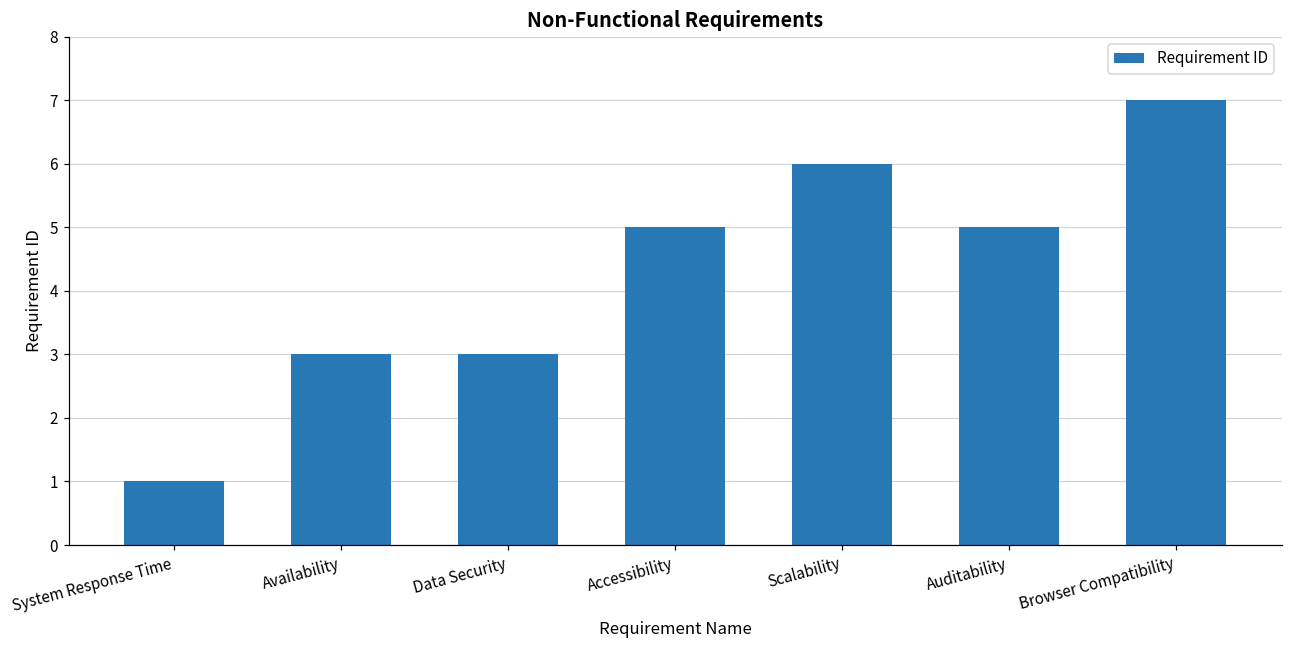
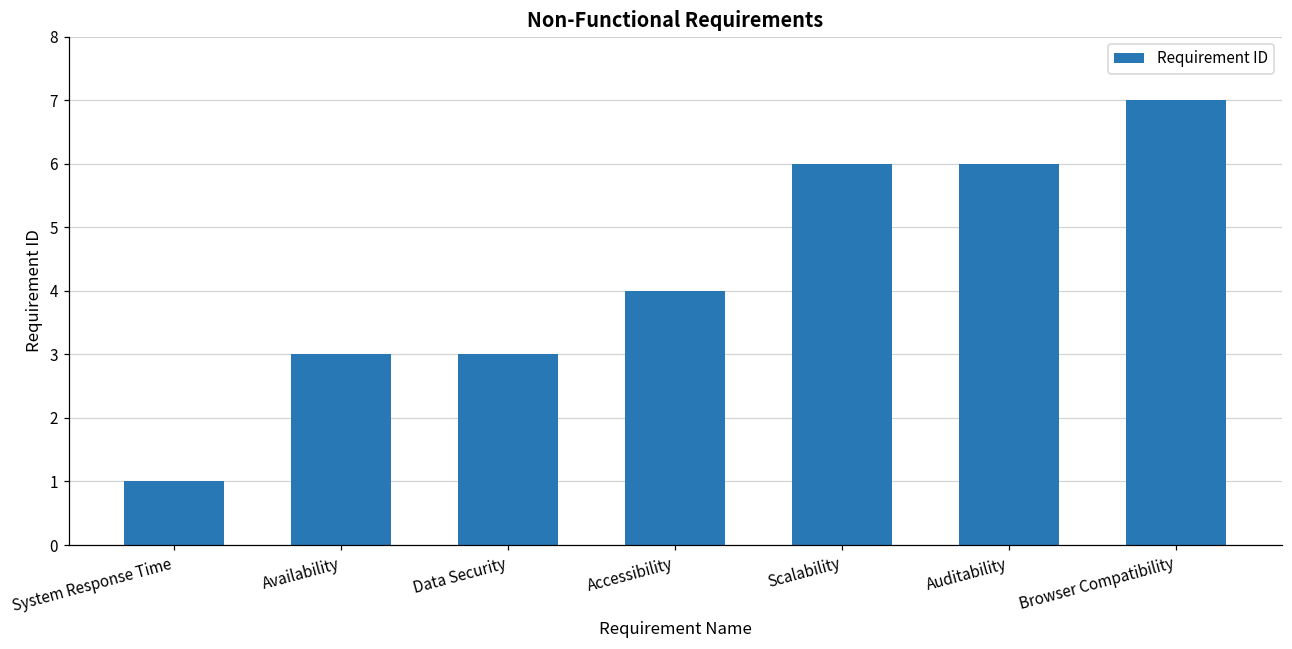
  {
    "System Response Time": 1,
    "Availability": 3,
    "Data Security": 3,
-   "Accessibility": 5,
+   "Accessibility": 4,
    "Scalability": 6,
-   "Auditability": 5,
+   "Auditability": 6,
    "Browser Compatibility": 7
  }
